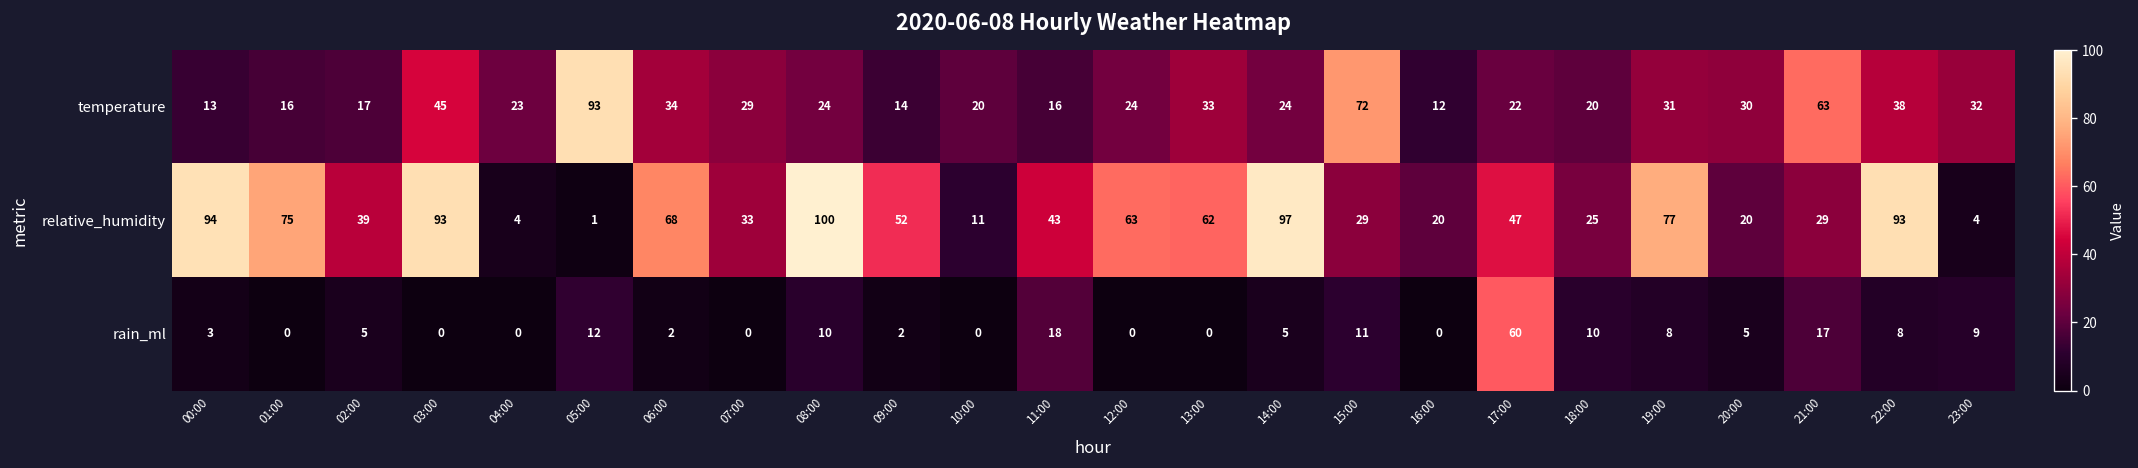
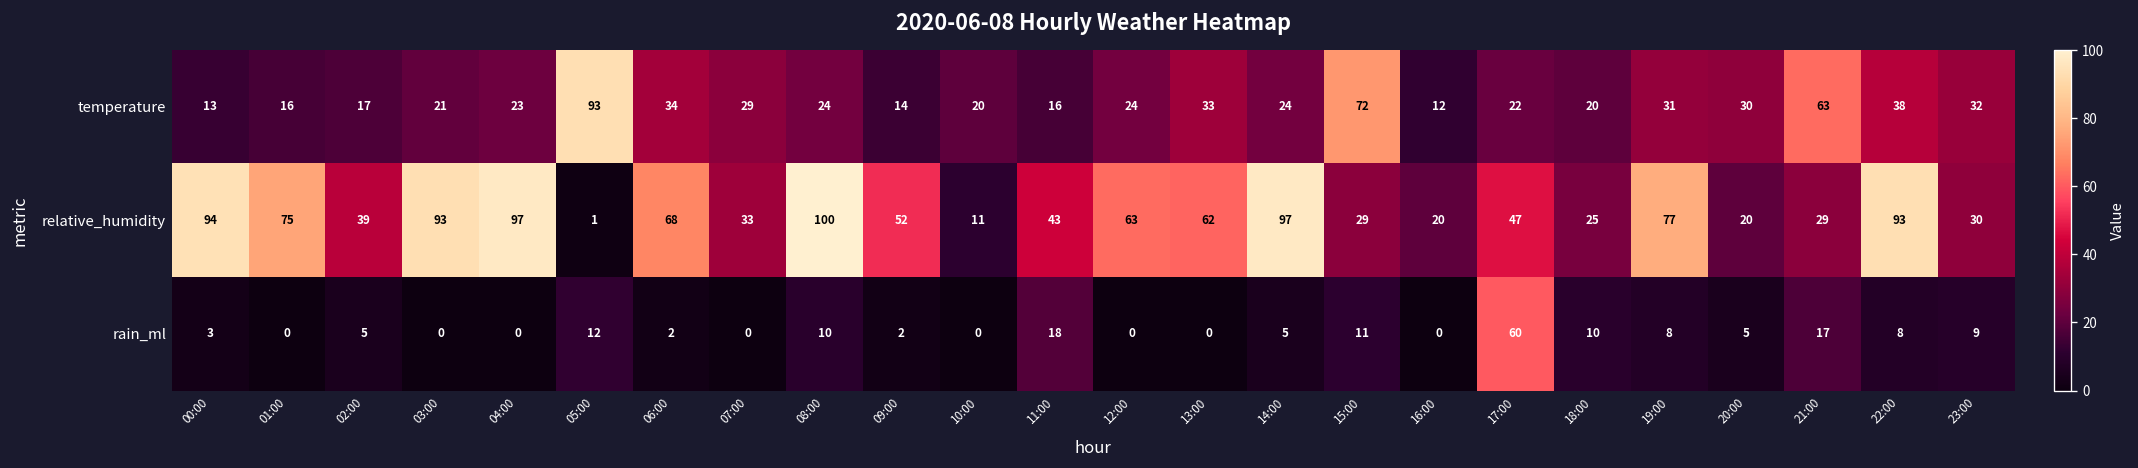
  {
    "temperature": {
      "00:00": 13,
      "01:00": 16,
      "02:00": 17,
-     "03:00": 45,
+     "03:00": 21,
      "04:00": 23,
      "05:00": 93,
      "06:00": 34,
      "07:00": 29,
      "08:00": 24,
      "09:00": 14,
      "10:00": 20,
      "11:00": 16,
      "12:00": 24,
      "13:00": 33,
      "14:00": 24,
      "15:00": 72,
      "16:00": 12,
      "17:00": 22,
      "18:00": 20,
      "19:00": 31,
      "20:00": 30,
      "21:00": 63,
      "22:00": 38,
      "23:00": 32
    },
    "relative_humidity": {
      "00:00": 94,
      "01:00": 75,
      "02:00": 39,
      "03:00": 93,
-     "04:00": 4,
+     "04:00": 97,
      "05:00": 1,
      "06:00": 68,
      "07:00": 33,
      "08:00": 100,
      "09:00": 52,
      "10:00": 11,
      "11:00": 43,
      "12:00": 63,
      "13:00": 62,
      "14:00": 97,
      "15:00": 29,
      "16:00": 20,
      "17:00": 47,
      "18:00": 25,
      "19:00": 77,
      "20:00": 20,
      "21:00": 29,
      "22:00": 93,
-     "23:00": 4
+     "23:00": 30
    },
    "rain_ml": {
      "00:00": 3,
      "01:00": 0,
      "02:00": 5,
      "03:00": 0,
      "04:00": 0,
      "05:00": 12,
      "06:00": 2,
      "07:00": 0,
      "08:00": 10,
      "09:00": 2,
      "10:00": 0,
      "11:00": 18,
      "12:00": 0,
      "13:00": 0,
      "14:00": 5,
      "15:00": 11,
      "16:00": 0,
      "17:00": 60,
      "18:00": 10,
      "19:00": 8,
      "20:00": 5,
      "21:00": 17,
      "22:00": 8,
      "23:00": 9
    }
  }
